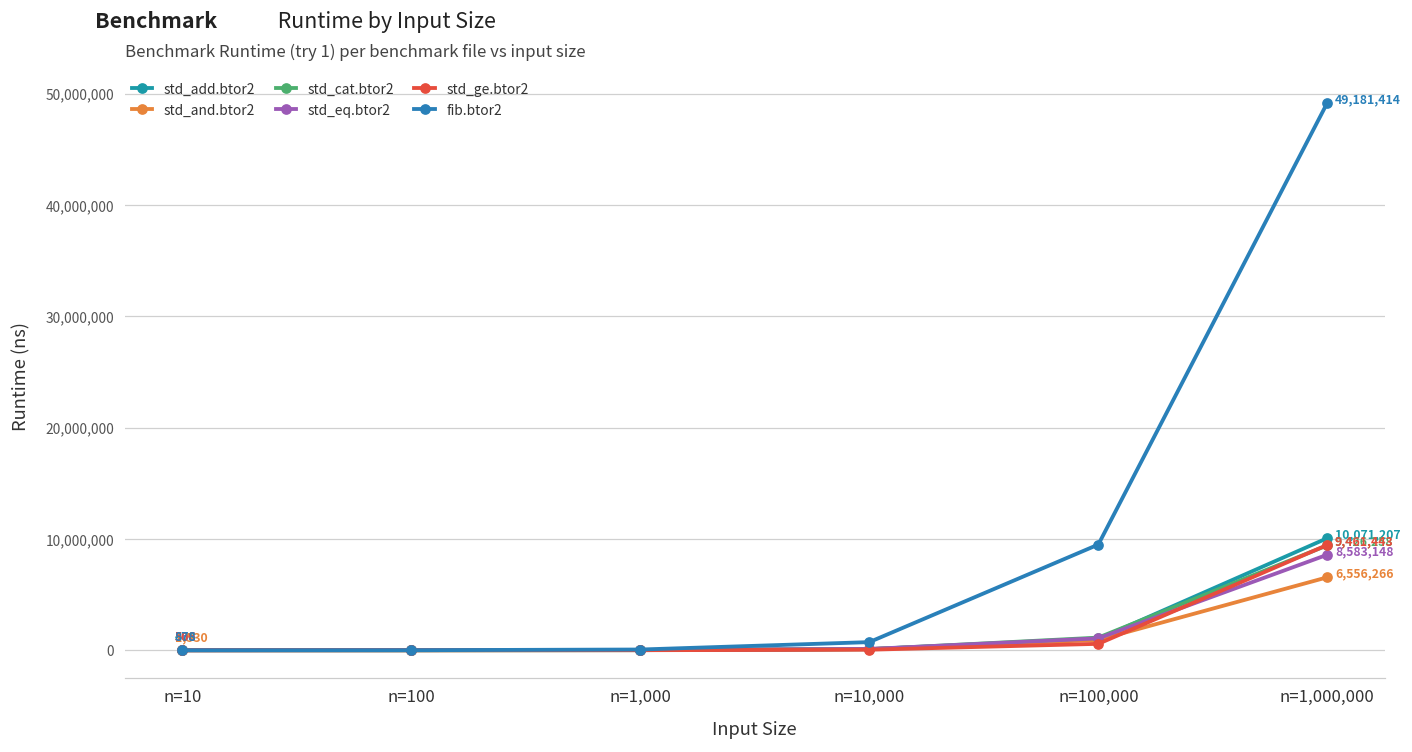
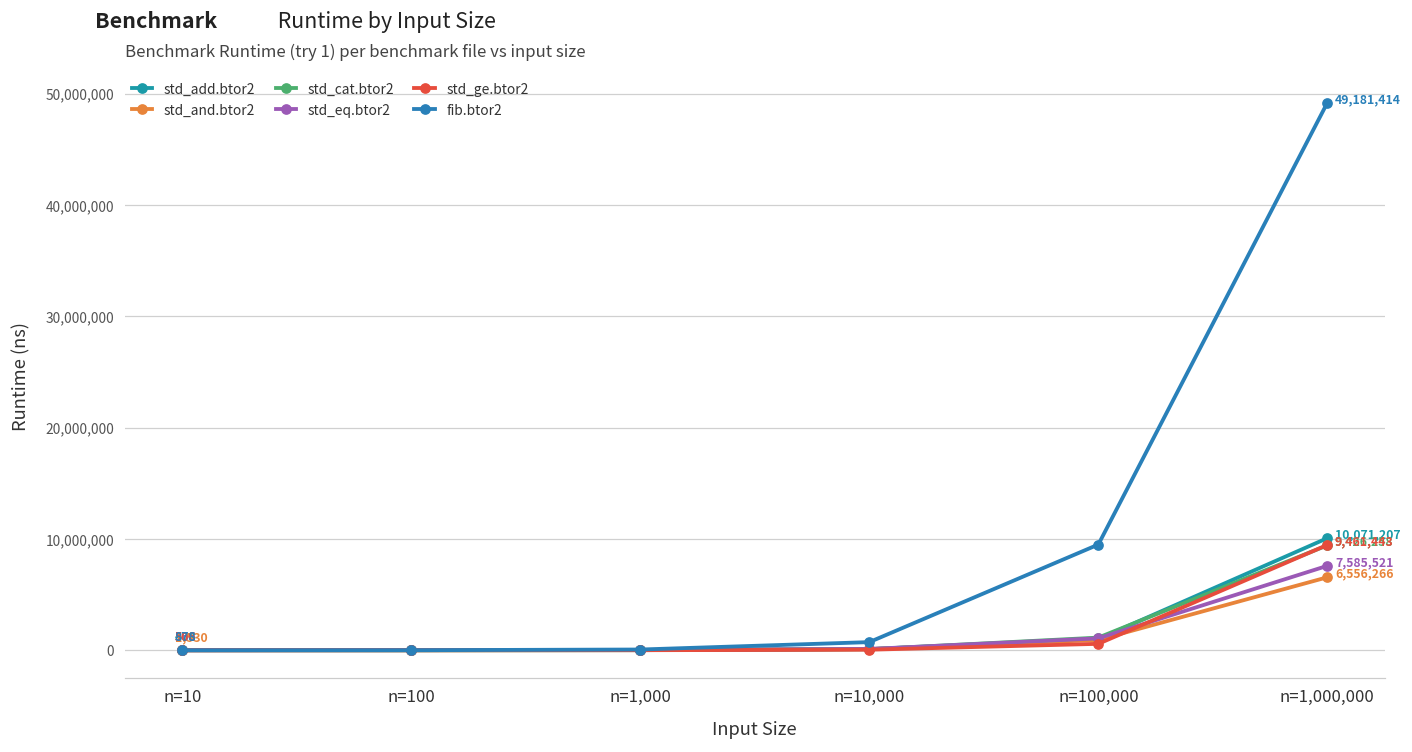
  {
    "std_eq.btor2": {
-     "n=1,000,000": "8,583,148"
+     "n=1,000,000": "7,585,521"
    }
  }
